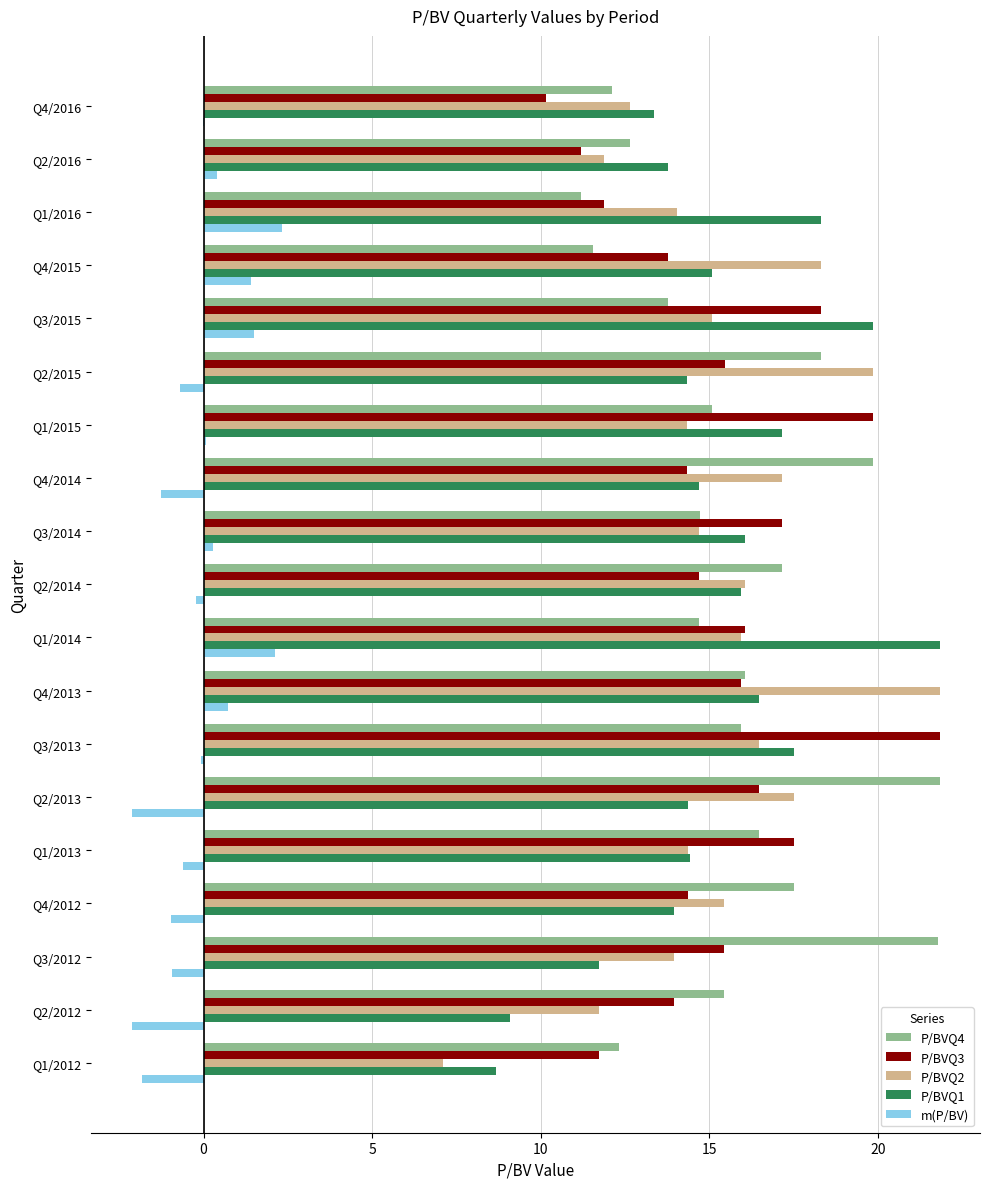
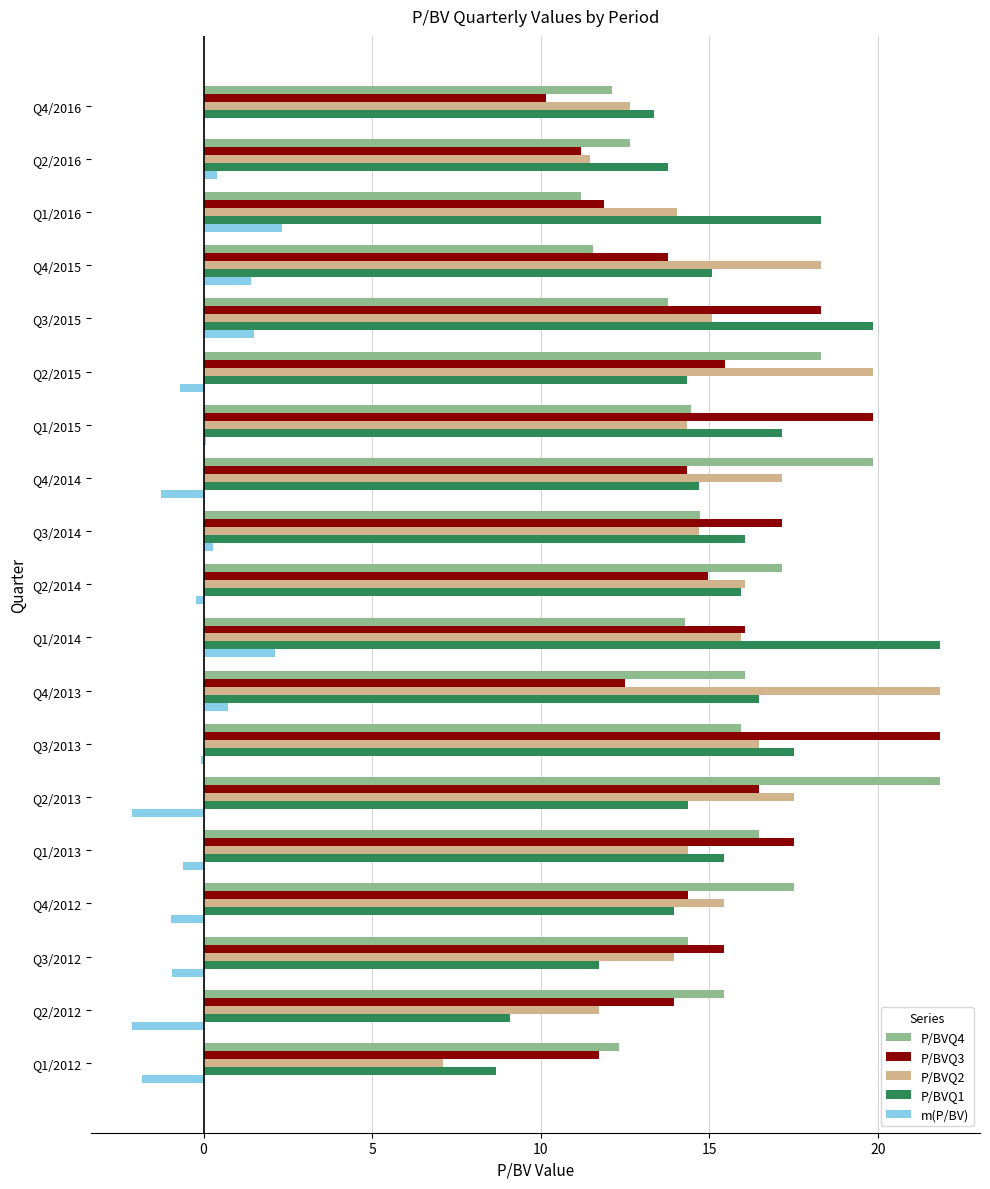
  {
    "P/BVQ4": {
      "Q4/2016": 12.1,
      "Q2/2016": 12.6,
      "Q1/2016": 11.2,
      "Q4/2015": 11.6,
      "Q3/2015": 13.8,
      "Q2/2015": 18.3,
-     "Q1/2015": 15.1,
+     "Q1/2015": 14.5,
      "Q4/2014": 19.8,
      "Q3/2014": 14.7,
      "Q2/2014": 17.2,
-     "Q1/2014": 14.7,
+     "Q1/2014": 14.3,
      "Q4/2013": 16.1,
      "Q3/2013": 15.9,
      "Q2/2013": 21.8,
      "Q1/2013": 16.5,
      "Q4/2012": 17.5,
-     "Q3/2012": 21.8,
+     "Q3/2012": 14.4,
      "Q2/2012": 15.4,
      "Q1/2012": 12.3
    },
    "P/BVQ3": {
      "Q4/2016": 10.2,
      "Q2/2016": 11.2,
      "Q1/2016": 11.9,
      "Q4/2015": 13.8,
      "Q3/2015": 18.3,
      "Q2/2015": 15.5,
      "Q1/2015": 19.8,
      "Q4/2014": 14.4,
      "Q3/2014": 17.2,
-     "Q2/2014": 14.7,
+     "Q2/2014": 15.0,
      "Q1/2014": 16.1,
-     "Q4/2013": 15.9,
+     "Q4/2013": 12.5,
      "Q3/2013": 21.8,
      "Q2/2013": 16.5,
      "Q1/2013": 17.5,
      "Q4/2012": 14.4,
      "Q3/2012": 15.4,
      "Q2/2012": 13.9,
      "Q1/2012": 11.7
    },
    "P/BVQ2": {
      "Q4/2016": 12.6,
-     "Q2/2016": 11.9,
+     "Q2/2016": 11.5,
      "Q1/2016": 14.0,
      "Q4/2015": 18.3,
      "Q3/2015": 15.1,
      "Q2/2015": 19.8,
      "Q1/2015": 14.4,
      "Q4/2014": 17.2,
      "Q3/2014": 14.7,
      "Q2/2014": 16.1,
      "Q1/2014": 15.9,
      "Q4/2013": 21.8,
      "Q3/2013": 16.5,
      "Q2/2013": 17.5,
      "Q1/2013": 14.4,
      "Q4/2012": 15.4,
      "Q3/2012": 13.9,
      "Q2/2012": 11.7,
      "Q1/2012": 7.1
    },
    "P/BVQ1": {
      "Q4/2016": 13.4,
      "Q2/2016": 13.8,
      "Q1/2016": 18.3,
      "Q4/2015": 15.1,
      "Q3/2015": 19.8,
      "Q2/2015": 14.4,
      "Q1/2015": 17.2,
      "Q4/2014": 14.7,
      "Q3/2014": 16.1,
      "Q2/2014": 15.9,
      "Q1/2014": 21.8,
      "Q4/2013": 16.5,
      "Q3/2013": 17.5,
      "Q2/2013": 14.4,
-     "Q1/2013": 14.4,
+     "Q1/2013": 15.4,
      "Q4/2012": 13.9,
      "Q3/2012": 11.7,
      "Q2/2012": 9.1,
      "Q1/2012": 8.7
    },
    "m(P/BV)": {
      "Q2/2016": 0.4,
      "Q1/2016": 2.3,
      "Q4/2015": 1.4,
      "Q3/2015": 1.5,
      "Q2/2015": -0.7,
      "Q1/2015": 0.1,
      "Q4/2014": -1.3,
      "Q3/2014": 0.3,
      "Q2/2014": -0.2,
      "Q1/2014": 2.1,
      "Q4/2013": 0.7,
      "Q2/2013": -2.1,
      "Q1/2013": -0.6,
      "Q4/2012": -1.0,
      "Q3/2012": -0.9,
      "Q2/2012": -2.1,
      "Q1/2012": -1.8
    }
  }
